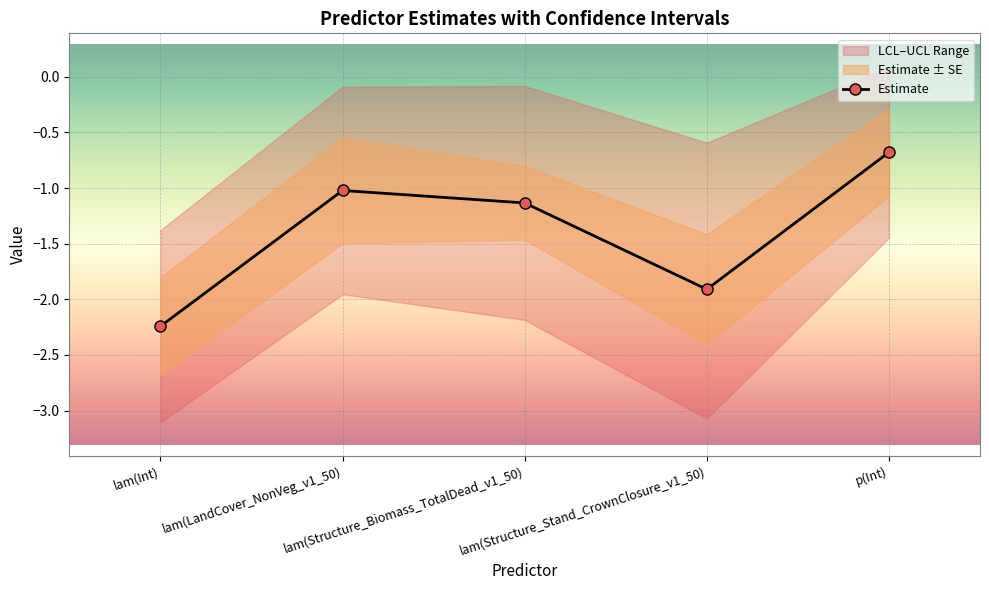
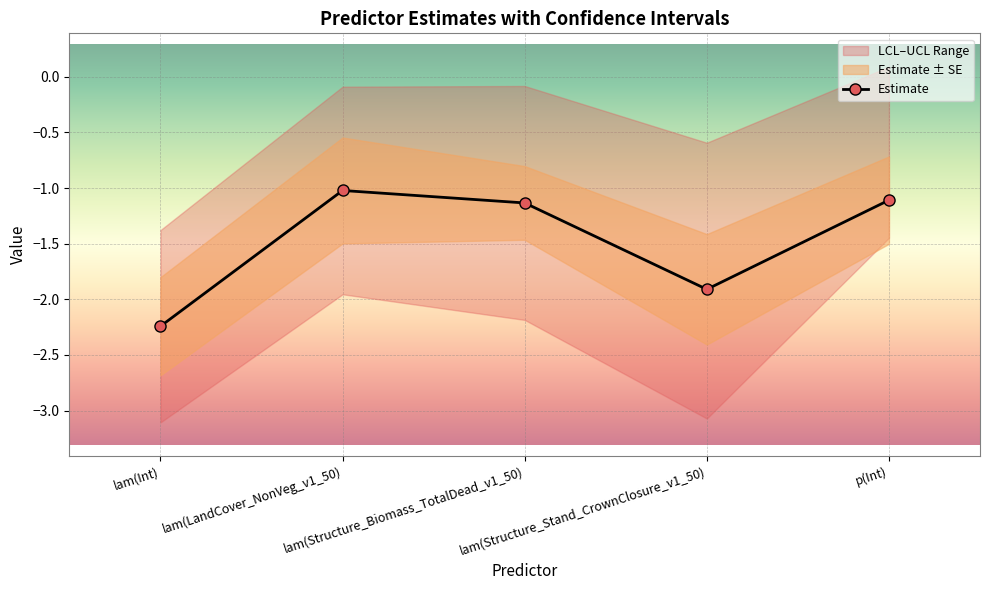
  {
    "Estimate": {
      "lam(Int)": -2.24,
      "lam(LandCover_NonVeg_v1_50)": -1.02,
      "lam(Structure_Biomass_TotalDead_v1_50)": -1.13,
      "lam(Structure_Stand_CrownClosure_v1_50)": -1.91,
-     "p(Int)": -0.68
+     "p(Int)": -1.11
    }
  }
